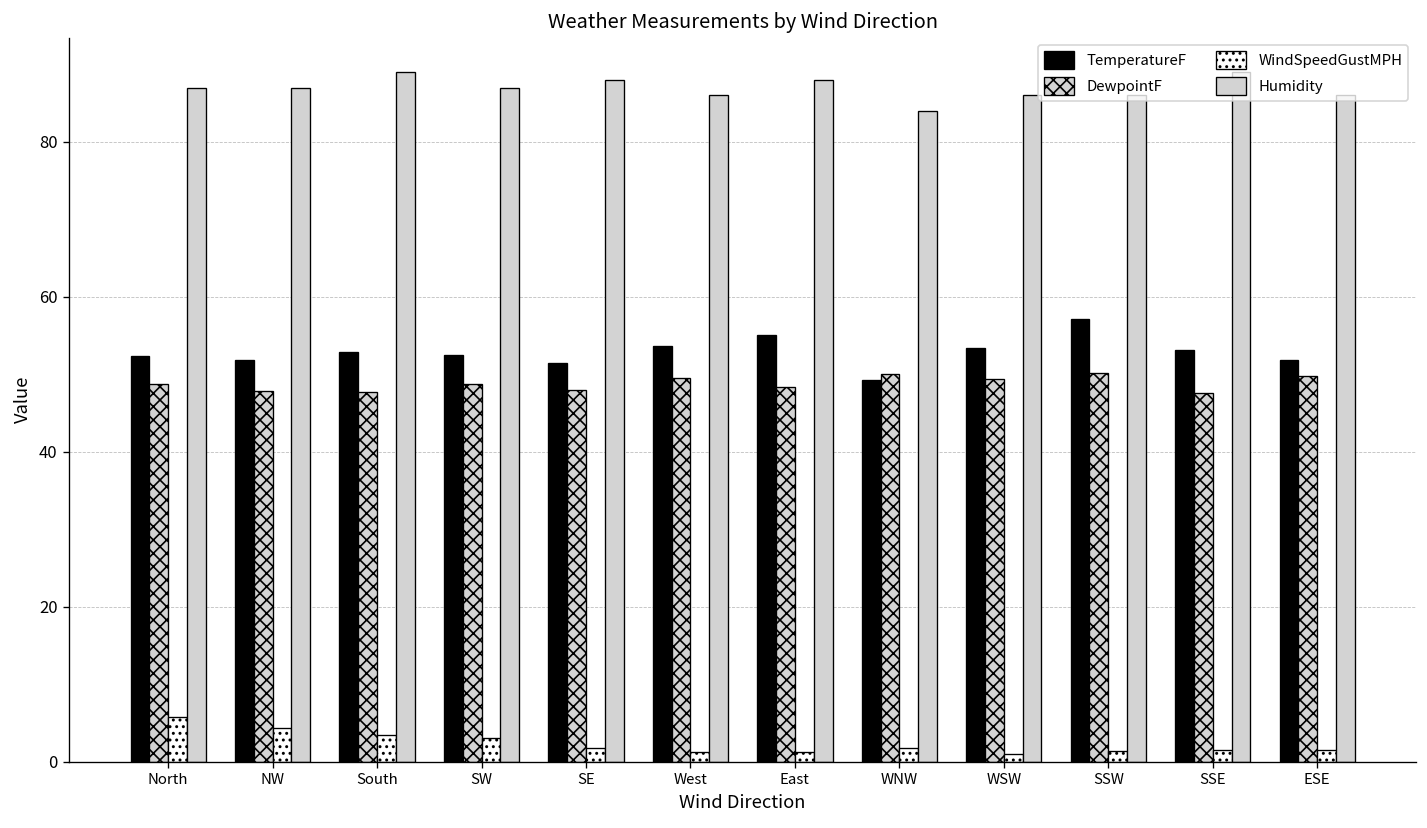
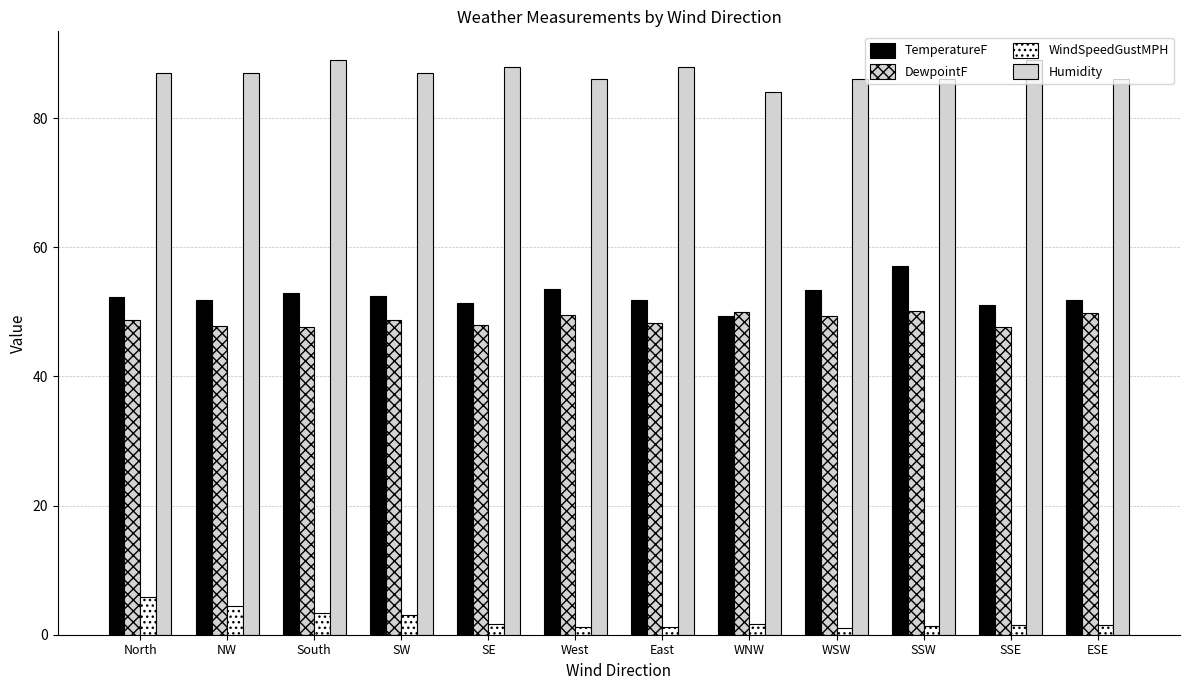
  {
    "TemperatureF": {
      "North": 52,
      "NW": 52,
      "South": 53,
      "SW": 53,
      "SE": 51,
      "West": 54,
-     "East": 55,
+     "East": 52,
      "WNW": 49,
      "WSW": 53,
      "SSW": 57,
-     "SSE": 53,
+     "SSE": 51,
      "ESE": 52
    },
    "WindSpeedGustMPH": {
      "North": 6,
      "NW": 4,
      "South": 3,
      "SW": 3,
      "SE": 2,
      "West": 1,
      "East": 1,
      "WNW": 2,
      "WSW": 1,
      "SSW": 1,
      "SSE": 2,
      "ESE": 2
    }
  }
